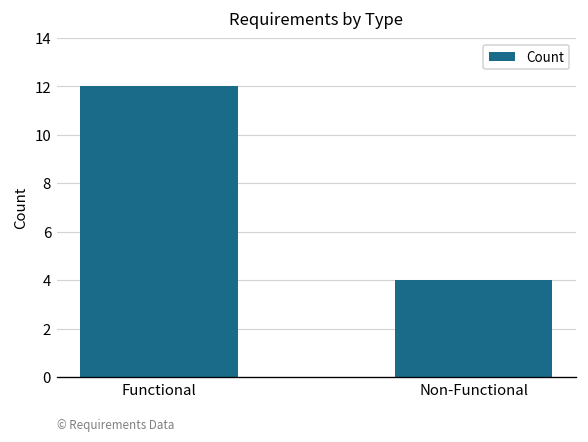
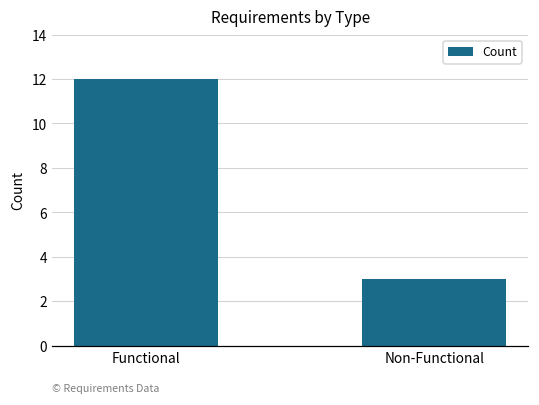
  {
    "Functional": 12,
-   "Non-Functional": 4
+   "Non-Functional": 3
  }
